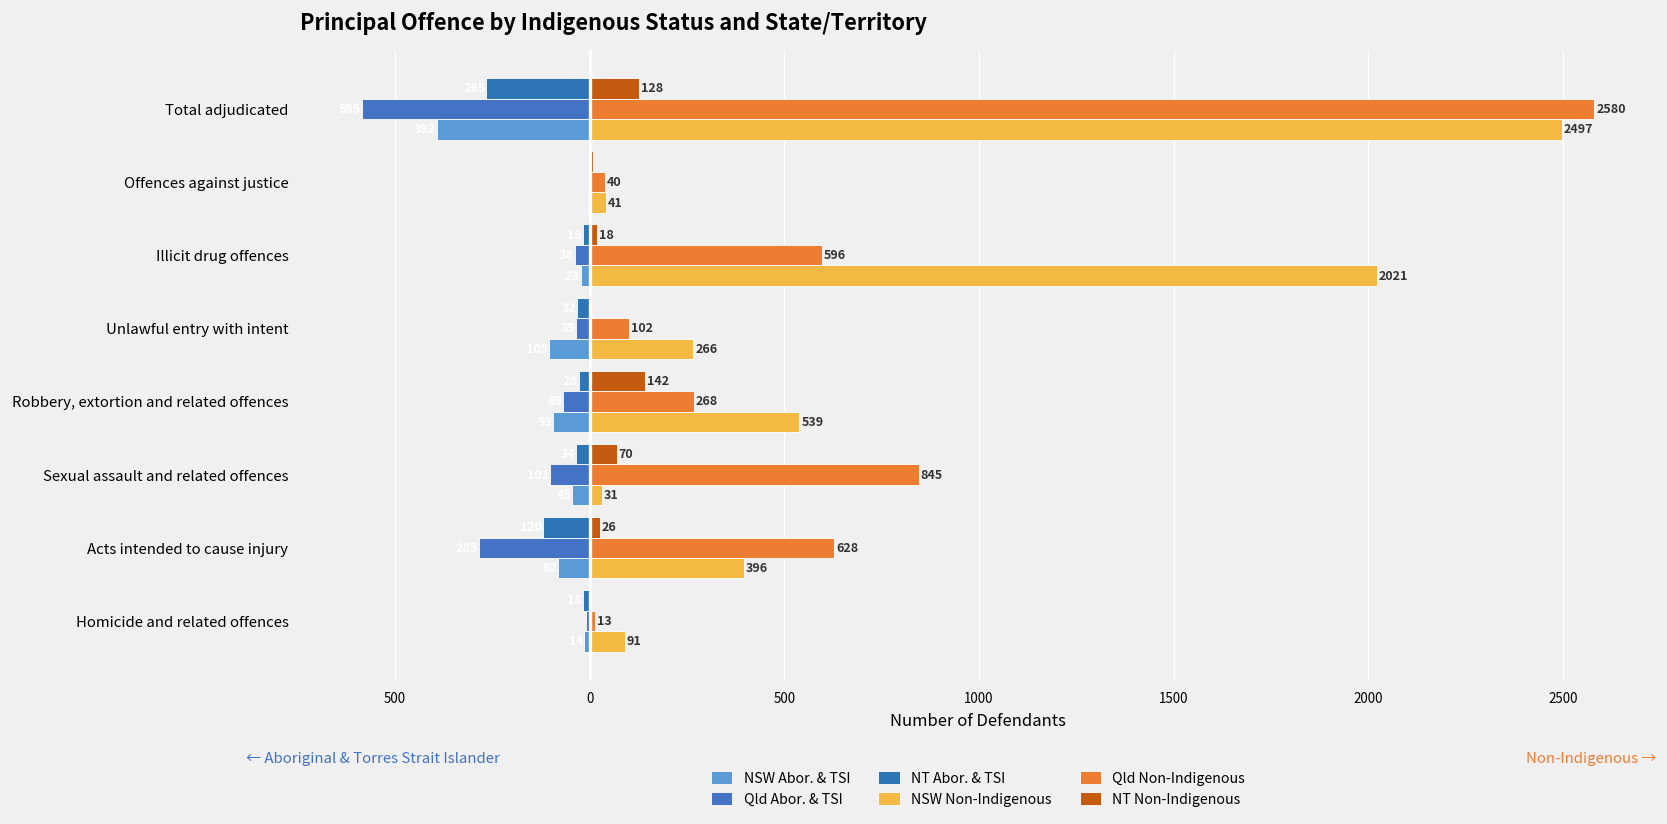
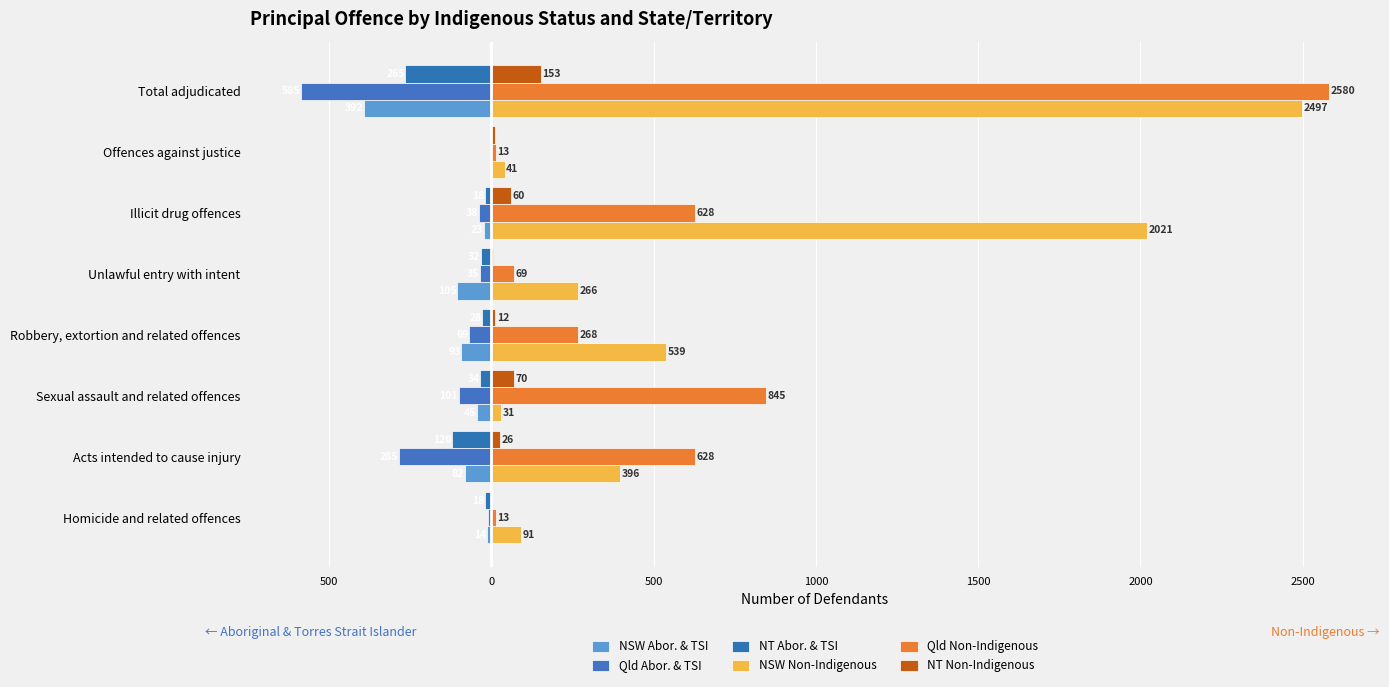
  {
    "NSW Non-Indigenous": {
      "Total adjudicated": 2497,
      "Offences against justice": 41,
      "Illicit drug offences": 2021,
      "Unlawful entry with intent": 266,
      "Robbery, extortion and related offences": 539,
      "Sexual assault and related offences": 31,
      "Acts intended to cause injury": 396,
      "Homicide and related offences": 91
    },
    "Qld Non-Indigenous": {
      "Total adjudicated": 2580,
-     "Offences against justice": 40,
-     "Illicit drug offences": 596,
-     "Unlawful entry with intent": 102,
+     "Offences against justice": 13,
+     "Illicit drug offences": 628,
+     "Unlawful entry with intent": 69,
      "Robbery, extortion and related offences": 268,
      "Sexual assault and related offences": 845,
      "Acts intended to cause injury": 628,
      "Homicide and related offences": 13
    },
    "NT Non-Indigenous": {
-     "Total adjudicated": 128,
-     "Illicit drug offences": 18,
-     "Robbery, extortion and related offences": 142,
+     "Total adjudicated": 153,
+     "Illicit drug offences": 60,
+     "Robbery, extortion and related offences": 12,
      "Sexual assault and related offences": 70,
      "Acts intended to cause injury": 26
    }
  }
